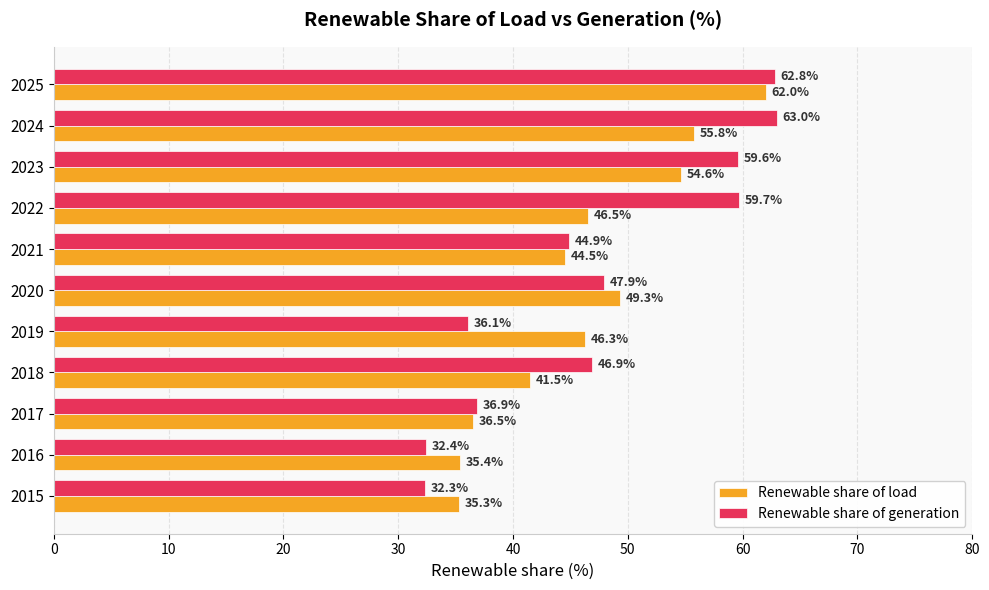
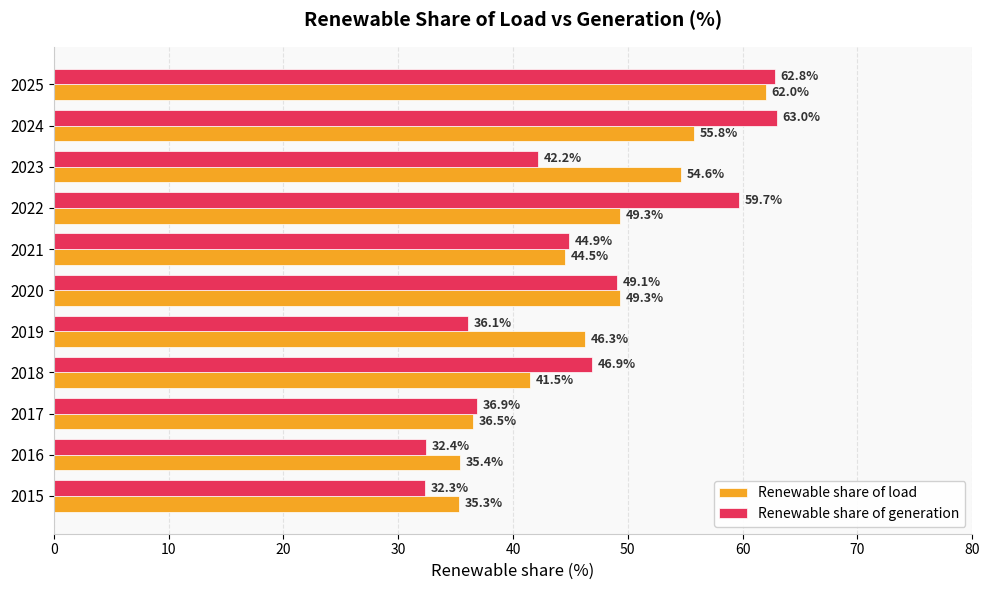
  {
    "Renewable share of load": {
      "2025": "62.0%",
      "2024": "55.8%",
      "2023": "54.6%",
-     "2022": "46.5%",
+     "2022": "49.3%",
      "2021": "44.5%",
      "2020": "49.3%",
      "2019": "46.3%",
      "2018": "41.5%",
      "2017": "36.5%",
      "2016": "35.4%",
      "2015": "35.3%"
    },
    "Renewable share of generation": {
      "2025": "62.8%",
      "2024": "63.0%",
-     "2023": "59.6%",
+     "2023": "42.2%",
      "2022": "59.7%",
      "2021": "44.9%",
-     "2020": "47.9%",
+     "2020": "49.1%",
      "2019": "36.1%",
      "2018": "46.9%",
      "2017": "36.9%",
      "2016": "32.4%",
      "2015": "32.3%"
    }
  }
